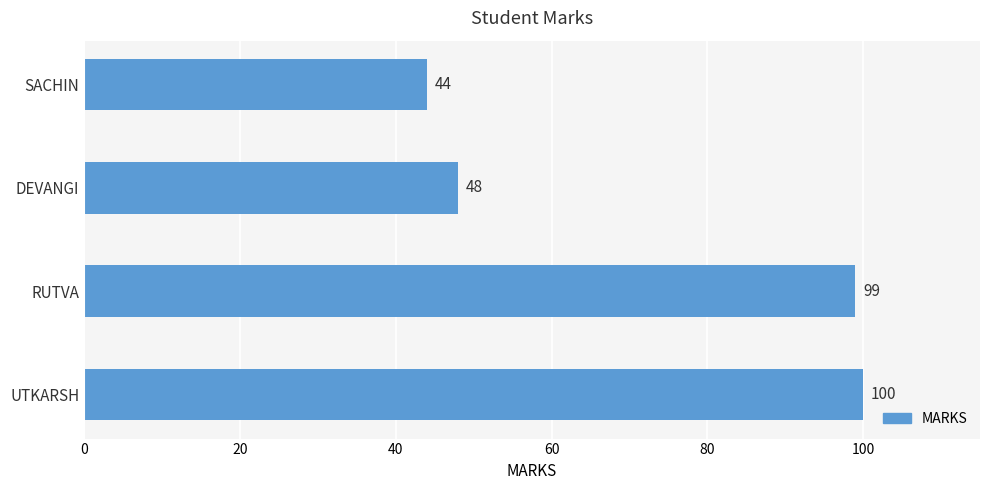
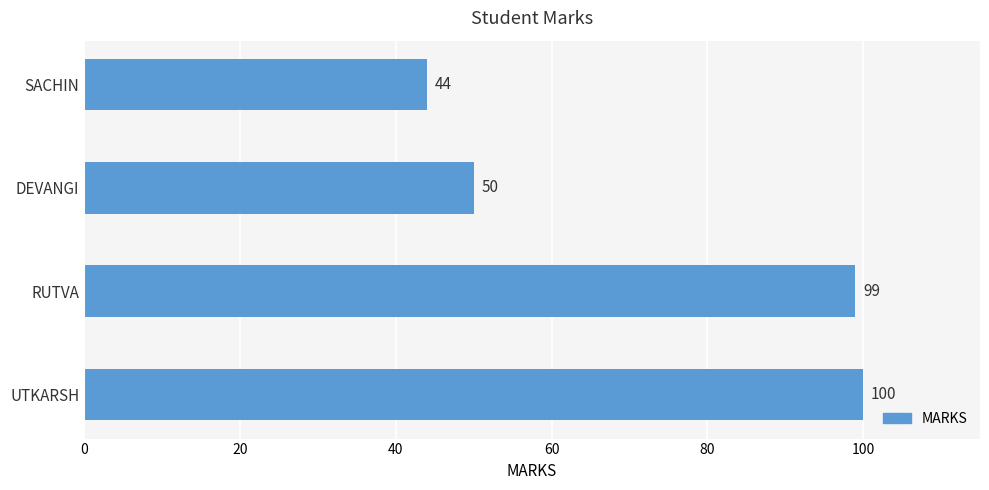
  {
    "SACHIN": 44,
-   "DEVANGI": 48,
+   "DEVANGI": 50,
    "RUTVA": 99,
    "UTKARSH": 100
  }
